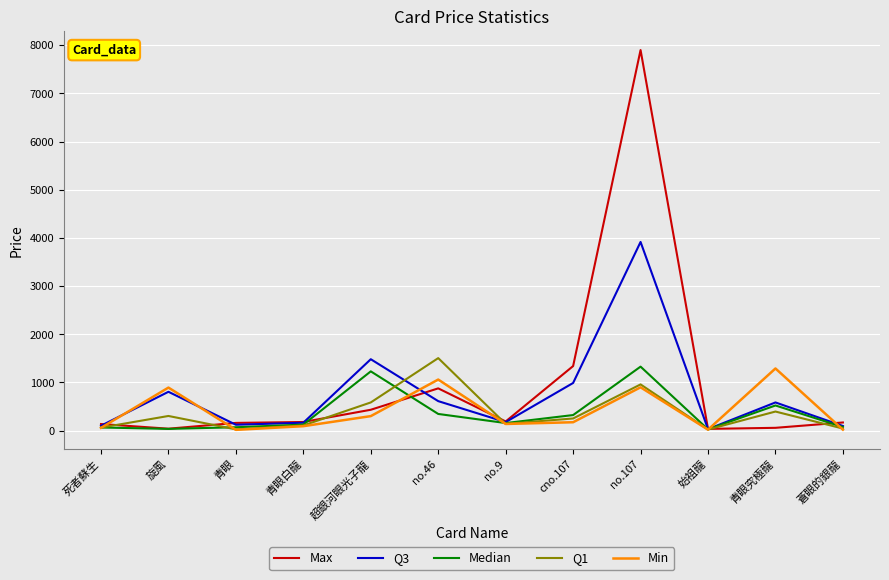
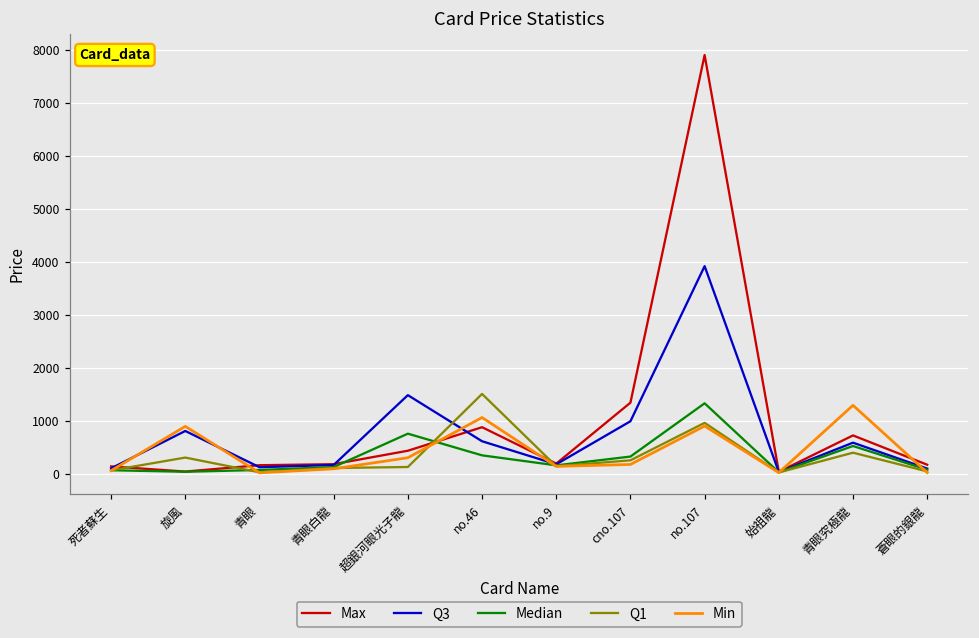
  {
    "Max": {
      "超銀河眼光子龍": 400,
      "no.46": 900,
      "cno.107": 1300,
      "no.107": 7900,
-     "青眼究極龍": 100,
+     "青眼究極龍": 700,
      "蒼眼的銀龍": 200
    },
    "Q3": {
      "旋風": 800,
      "超銀河眼光子龍": 1500,
      "no.46": 600,
      "cno.107": 1000,
      "no.107": 3900,
      "青眼究極龍": 600
    },
    "Median": {
-     "超銀河眼光子龍": 1200,
+     "超銀河眼光子龍": 800,
      "no.46": 300,
      "cno.107": 300,
      "no.107": 1300,
      "青眼究極龍": 500
    },
    "Q1": {
      "旋風": 300,
-     "超銀河眼光子龍": 600,
+     "超銀河眼光子龍": 100,
      "no.46": 1500,
      "cno.107": 300,
      "no.107": 1000,
      "青眼究極龍": 400
    },
    "Min": {
      "旋風": 900,
      "超銀河眼光子龍": 300,
      "no.46": 1100,
      "cno.107": 200,
      "no.107": 900,
      "青眼究極龍": 1300
    }
  }
